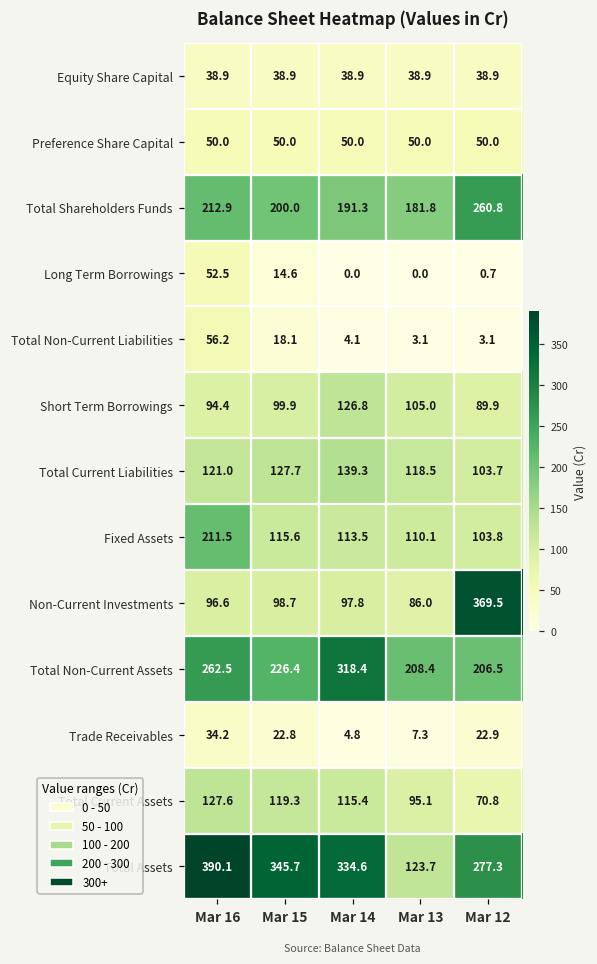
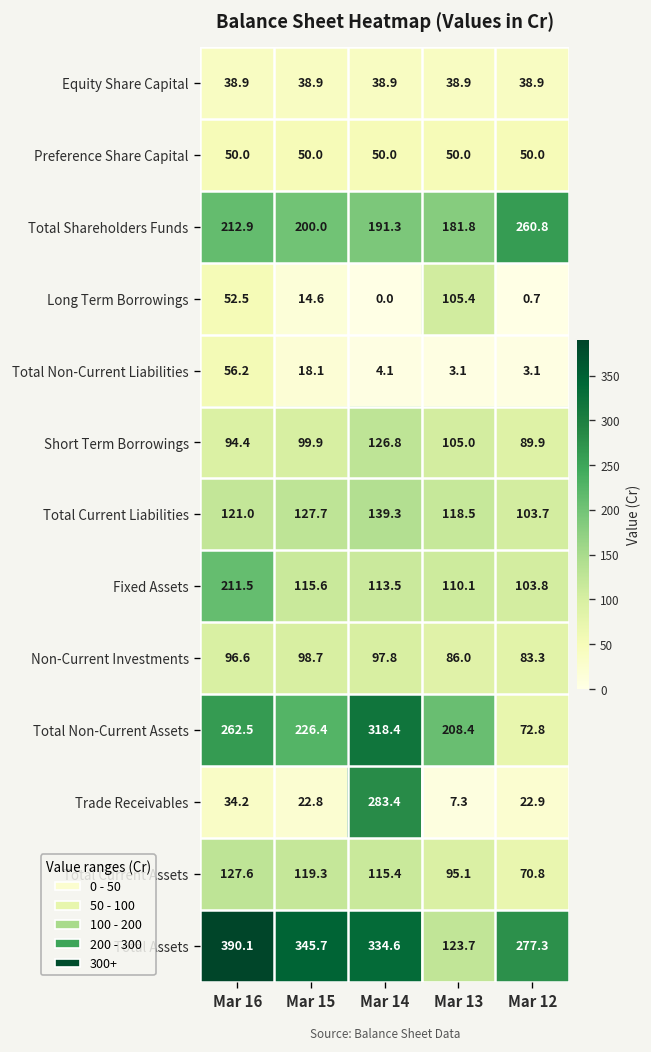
  {
    "Equity Share Capital": {
      "Mar 16": 38.9,
      "Mar 15": 38.9,
      "Mar 14": 38.9,
      "Mar 13": 38.9,
      "Mar 12": 38.9
    },
    "Preference Share Capital": {
      "Mar 16": 50.0,
      "Mar 15": 50.0,
      "Mar 14": 50.0,
      "Mar 13": 50.0,
      "Mar 12": 50.0
    },
    "Total Shareholders Funds": {
      "Mar 16": 212.9,
      "Mar 15": 200.0,
      "Mar 14": 191.3,
      "Mar 13": 181.8,
      "Mar 12": 260.8
    },
    "Long Term Borrowings": {
      "Mar 16": 52.5,
      "Mar 15": 14.6,
      "Mar 14": 0.0,
-     "Mar 13": 0.0,
+     "Mar 13": 105.4,
      "Mar 12": 0.7
    },
    "Total Non-Current Liabilities": {
      "Mar 16": 56.2,
      "Mar 15": 18.1,
      "Mar 14": 4.1,
      "Mar 13": 3.1,
      "Mar 12": 3.1
    },
    "Short Term Borrowings": {
      "Mar 16": 94.4,
      "Mar 15": 99.9,
      "Mar 14": 126.8,
      "Mar 13": 105.0,
      "Mar 12": 89.9
    },
    "Total Current Liabilities": {
      "Mar 16": 121.0,
      "Mar 15": 127.7,
      "Mar 14": 139.3,
      "Mar 13": 118.5,
      "Mar 12": 103.7
    },
    "Fixed Assets": {
      "Mar 16": 211.5,
      "Mar 15": 115.6,
      "Mar 14": 113.5,
      "Mar 13": 110.1,
      "Mar 12": 103.8
    },
    "Non-Current Investments": {
      "Mar 16": 96.6,
      "Mar 15": 98.7,
      "Mar 14": 97.8,
      "Mar 13": 86.0,
-     "Mar 12": 369.5
+     "Mar 12": 83.3
    },
    "Total Non-Current Assets": {
      "Mar 16": 262.5,
      "Mar 15": 226.4,
      "Mar 14": 318.4,
      "Mar 13": 208.4,
-     "Mar 12": 206.5
+     "Mar 12": 72.8
    },
    "Trade Receivables": {
      "Mar 16": 34.2,
      "Mar 15": 22.8,
-     "Mar 14": 4.8,
+     "Mar 14": 283.4,
      "Mar 13": 7.3,
      "Mar 12": 22.9
    },
    "Total Current Assets": {
      "Mar 16": 127.6,
      "Mar 15": 119.3,
      "Mar 14": 115.4,
      "Mar 13": 95.1,
      "Mar 12": 70.8
    },
    "Total Assets": {
      "Mar 16": 390.1,
      "Mar 15": 345.7,
      "Mar 14": 334.6,
      "Mar 13": 123.7,
      "Mar 12": 277.3
    }
  }
